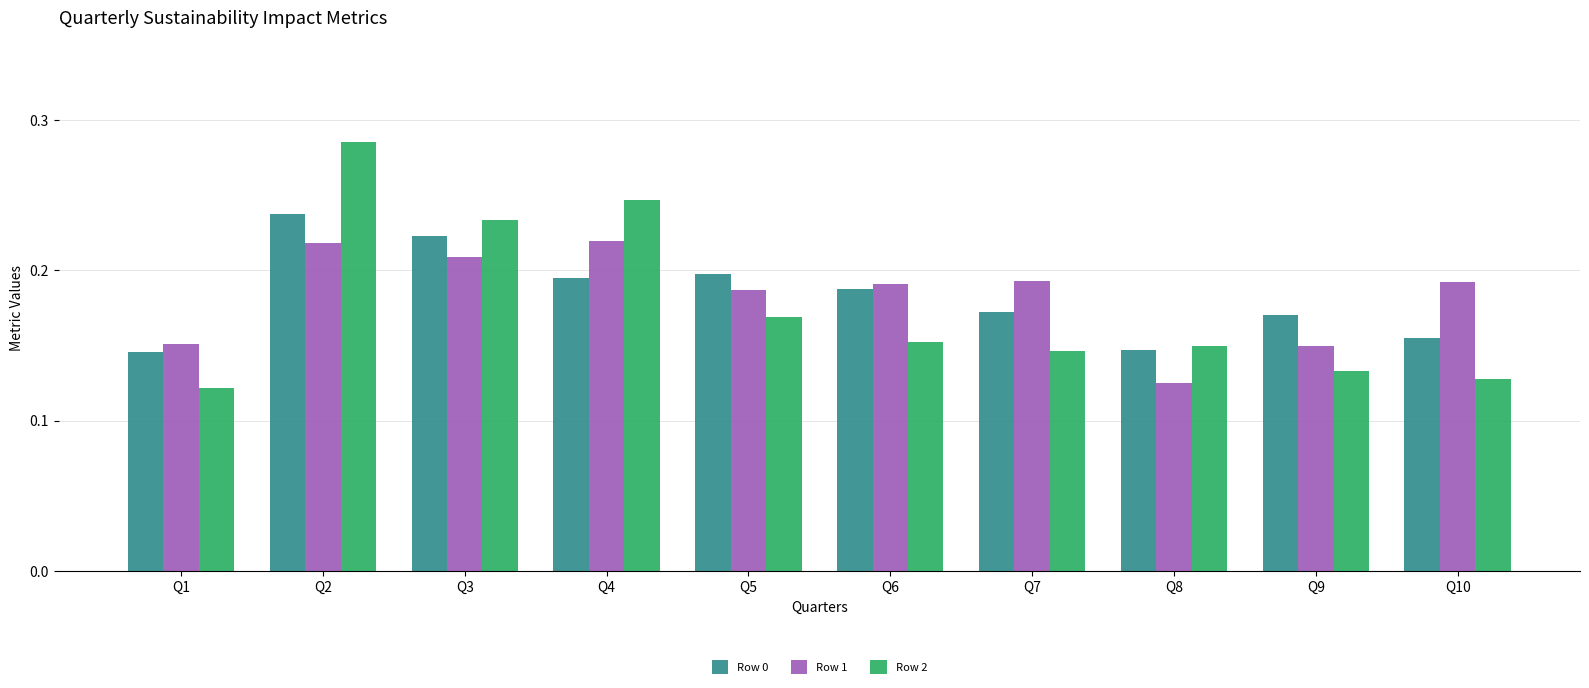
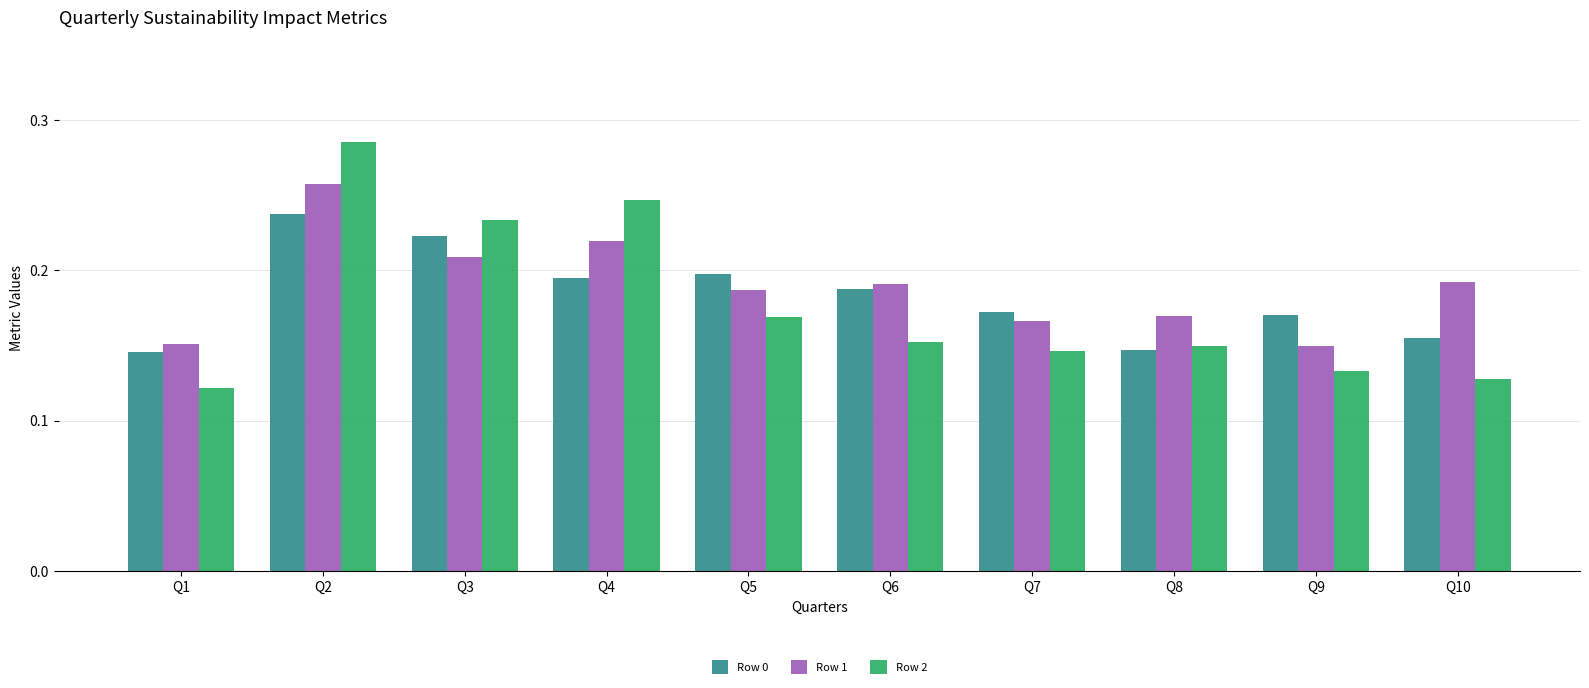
  {
    "Row 1": {
      "Q1": 0.151,
-     "Q2": 0.218,
+     "Q2": 0.257,
      "Q3": 0.209,
      "Q4": 0.220,
      "Q5": 0.187,
      "Q6": 0.191,
-     "Q7": 0.193,
-     "Q8": 0.125,
+     "Q7": 0.166,
+     "Q8": 0.169,
      "Q9": 0.150,
      "Q10": 0.193
    }
  }
